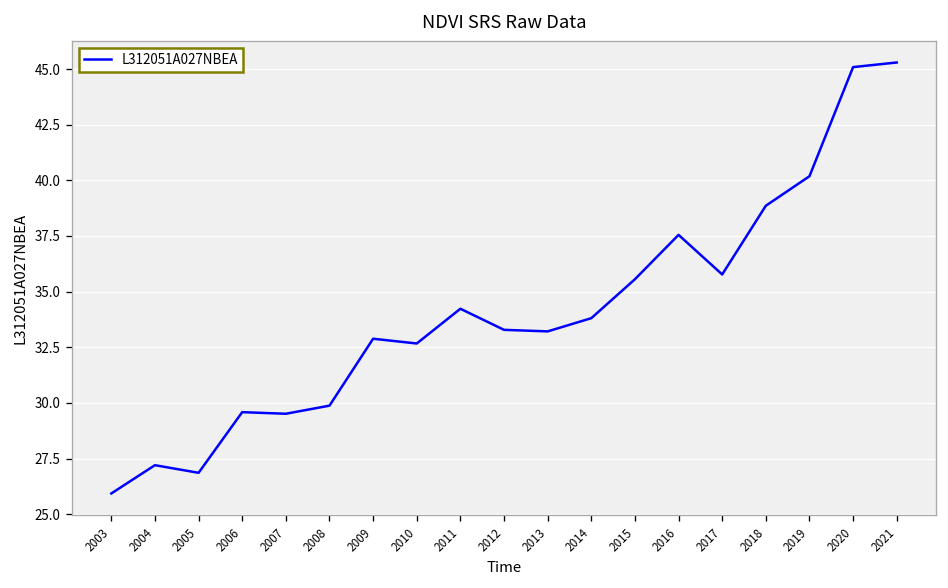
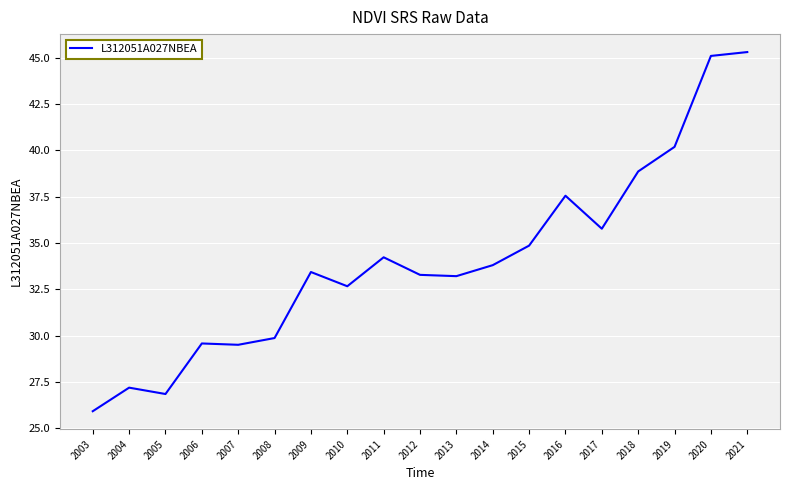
  {
    "2003": 25.9,
    "2004": 27.2,
    "2005": 26.9,
    "2006": 29.6,
    "2007": 29.5,
    "2008": 29.9,
-   "2009": 32.9,
+   "2009": 33.4,
    "2010": 32.7,
    "2011": 34.2,
    "2012": 33.3,
    "2013": 33.2,
    "2014": 33.8,
-   "2015": 35.6,
+   "2015": 34.9,
    "2016": 37.6,
    "2017": 35.8,
    "2018": 38.9,
    "2019": 40.2,
    "2020": 45.1,
    "2021": 45.3
  }
